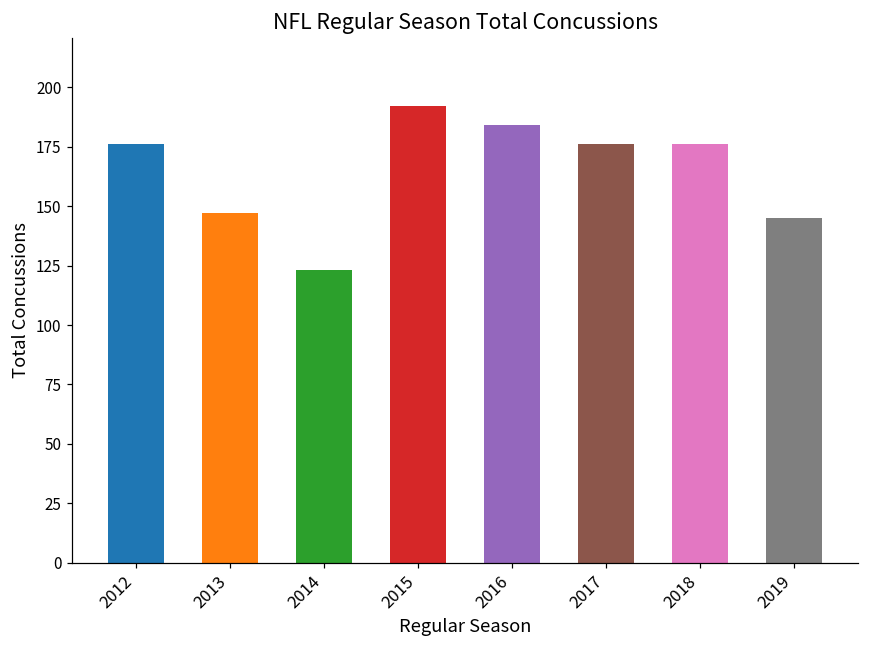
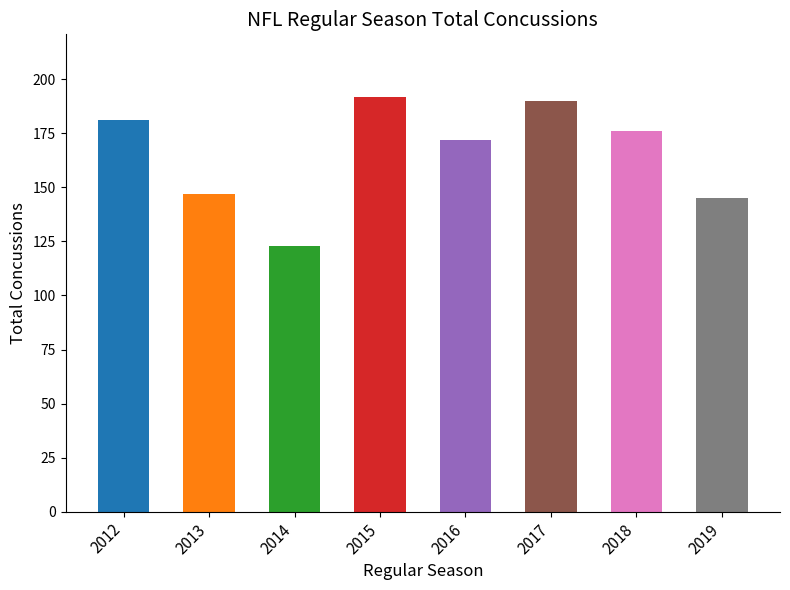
  {
-   "2012": 176,
+   "2012": 181,
    "2013": 147,
    "2014": 123,
    "2015": 192,
-   "2016": 184,
-   "2017": 176,
+   "2016": 172,
+   "2017": 190,
    "2018": 176,
    "2019": 145
  }
